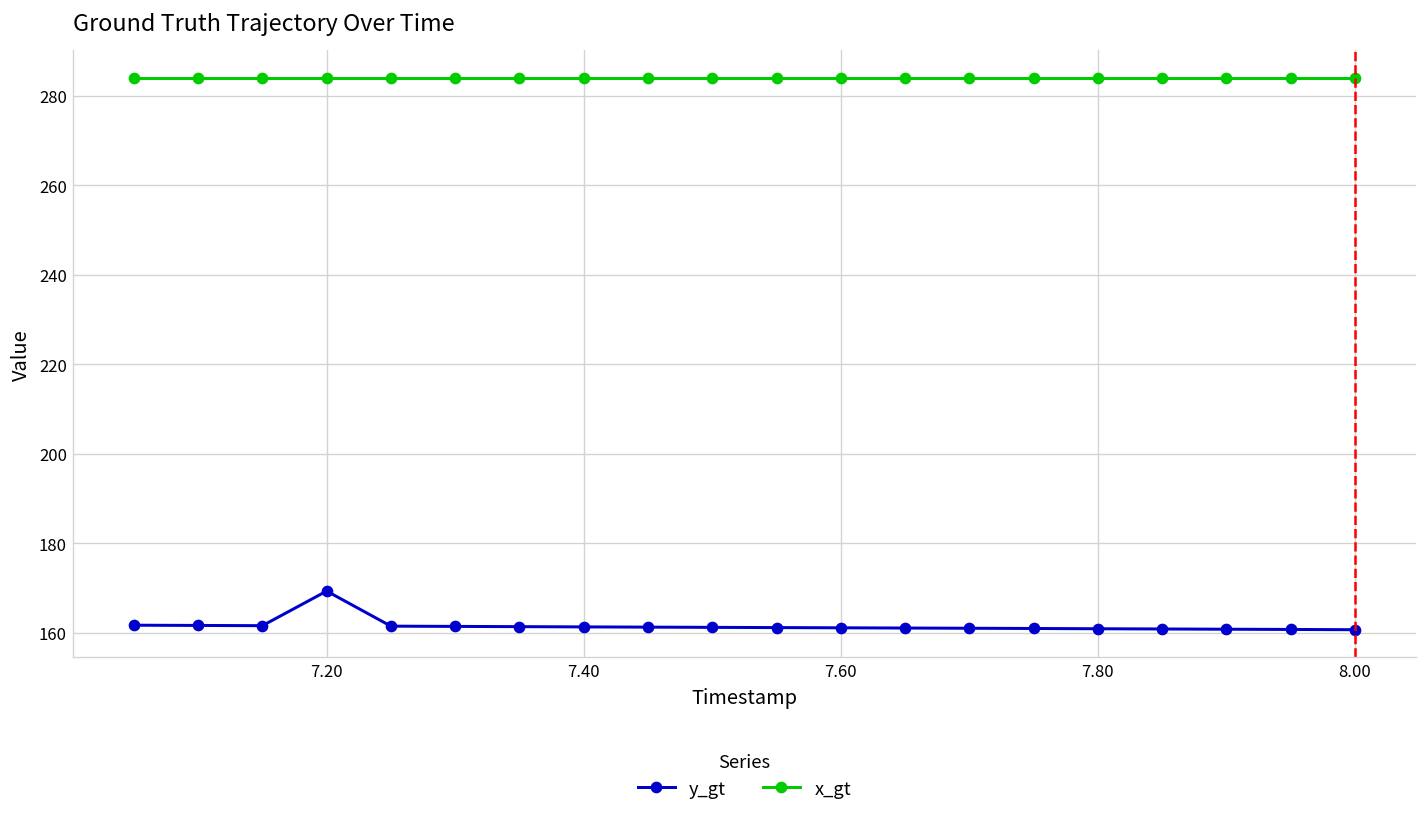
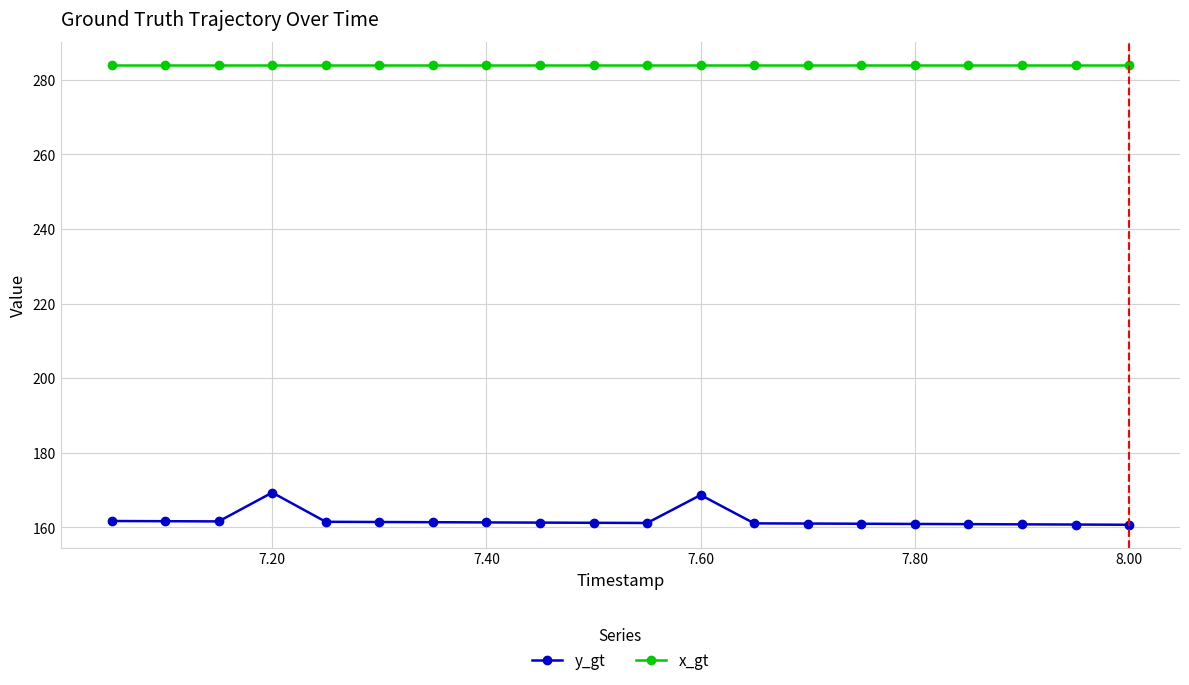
  {
    "y_gt": {
      "7.20": 169,
      "7.40": 161,
-     "7.60": 161,
+     "7.60": 169,
      "7.80": 161,
      "8.00": 161
    },
    "x_gt": {
      "7.20": 284,
      "7.40": 284,
      "7.60": 284,
      "7.80": 284,
      "8.00": 284
    }
  }
